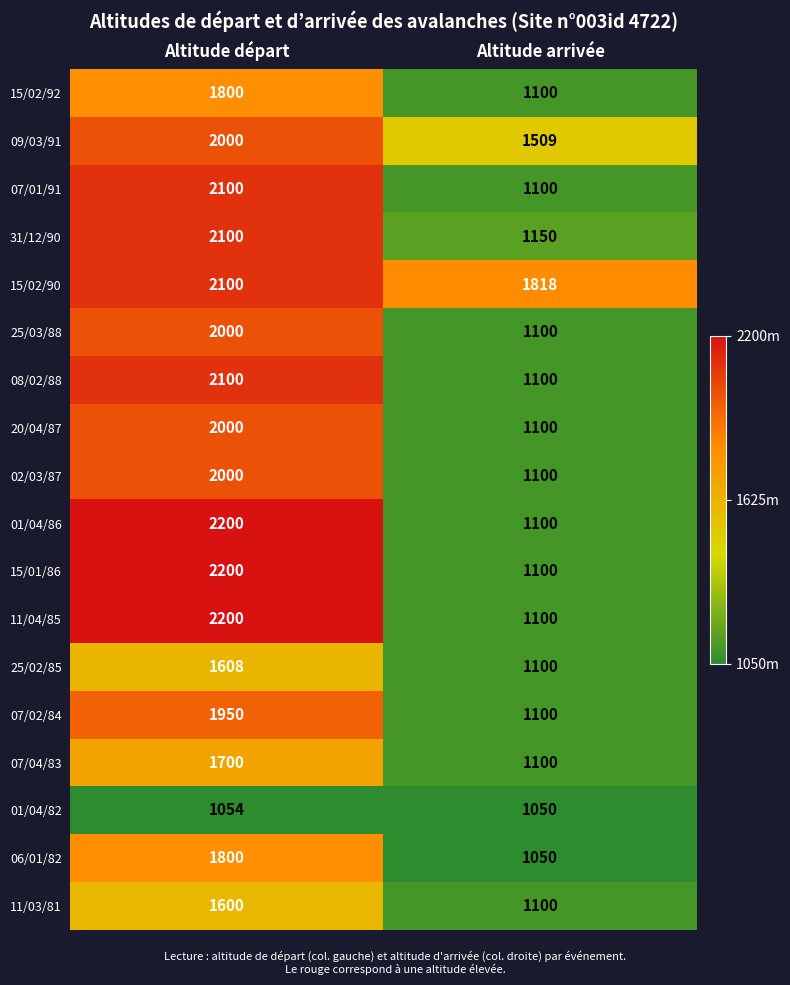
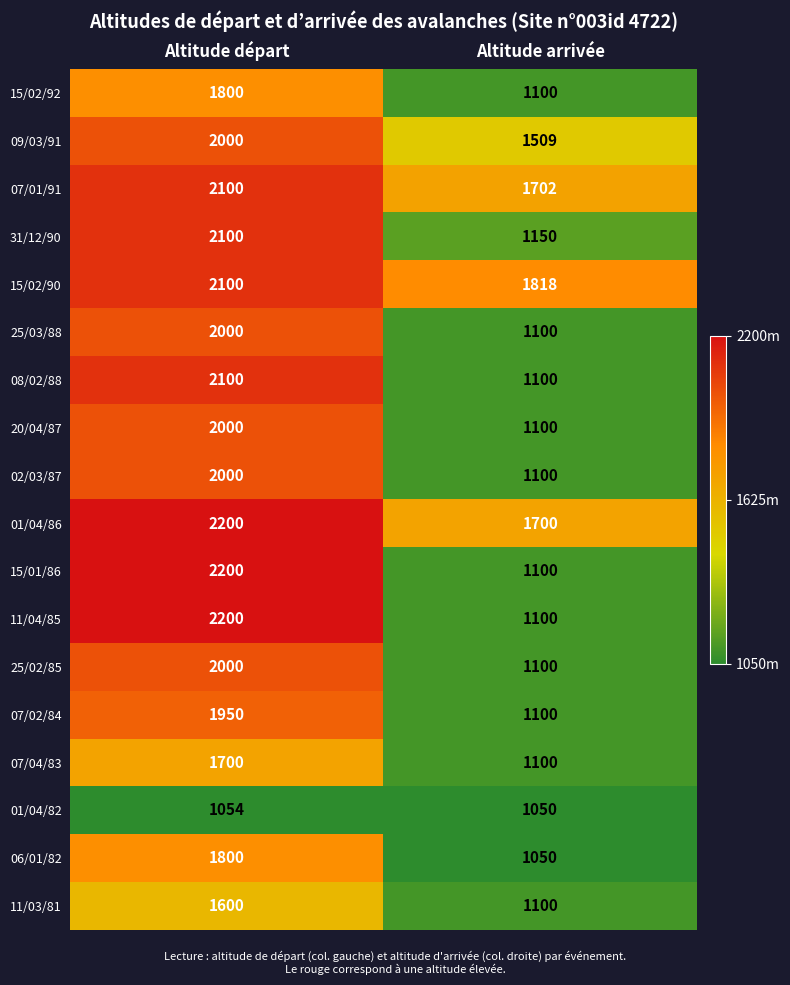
  {
    "15/02/92": {
      "Altitude départ": 1800,
      "Altitude arrivée": 1100
    },
    "09/03/91": {
      "Altitude départ": 2000,
      "Altitude arrivée": 1509
    },
    "07/01/91": {
      "Altitude départ": 2100,
-     "Altitude arrivée": 1100
+     "Altitude arrivée": 1702
    },
    "31/12/90": {
      "Altitude départ": 2100,
      "Altitude arrivée": 1150
    },
    "15/02/90": {
      "Altitude départ": 2100,
      "Altitude arrivée": 1818
    },
    "25/03/88": {
      "Altitude départ": 2000,
      "Altitude arrivée": 1100
    },
    "08/02/88": {
      "Altitude départ": 2100,
      "Altitude arrivée": 1100
    },
    "20/04/87": {
      "Altitude départ": 2000,
      "Altitude arrivée": 1100
    },
    "02/03/87": {
      "Altitude départ": 2000,
      "Altitude arrivée": 1100
    },
    "01/04/86": {
      "Altitude départ": 2200,
-     "Altitude arrivée": 1100
+     "Altitude arrivée": 1700
    },
    "15/01/86": {
      "Altitude départ": 2200,
      "Altitude arrivée": 1100
    },
    "11/04/85": {
      "Altitude départ": 2200,
      "Altitude arrivée": 1100
    },
    "25/02/85": {
-     "Altitude départ": 1608,
+     "Altitude départ": 2000,
      "Altitude arrivée": 1100
    },
    "07/02/84": {
      "Altitude départ": 1950,
      "Altitude arrivée": 1100
    },
    "07/04/83": {
      "Altitude départ": 1700,
      "Altitude arrivée": 1100
    },
    "01/04/82": {
      "Altitude départ": 1054,
      "Altitude arrivée": 1050
    },
    "06/01/82": {
      "Altitude départ": 1800,
      "Altitude arrivée": 1050
    },
    "11/03/81": {
      "Altitude départ": 1600,
      "Altitude arrivée": 1100
    }
  }
